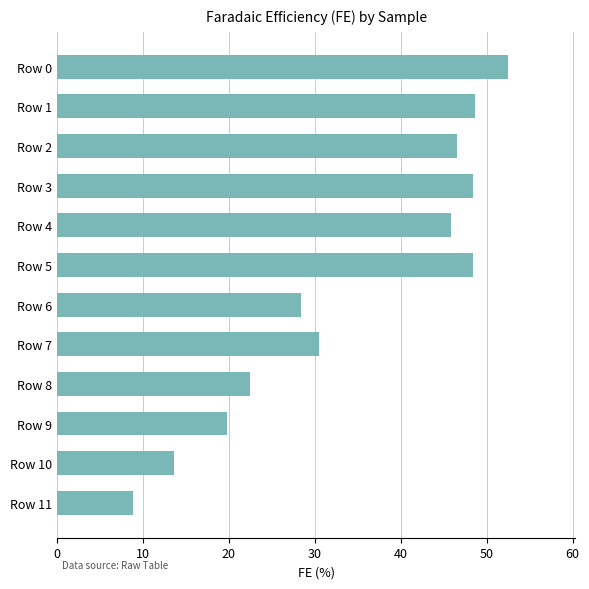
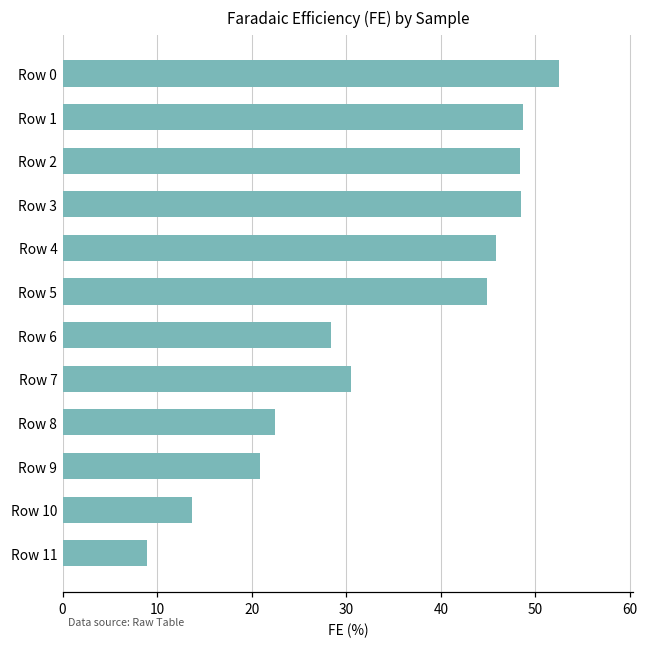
  {
    "Row 0": 52,
    "Row 1": 49,
-   "Row 2": 46,
+   "Row 2": 48,
    "Row 3": 48,
    "Row 4": 46,
-   "Row 5": 48,
+   "Row 5": 45,
    "Row 6": 28,
    "Row 7": 31,
    "Row 8": 22,
-   "Row 9": 20,
+   "Row 9": 21,
    "Row 10": 14,
    "Row 11": 9
  }
